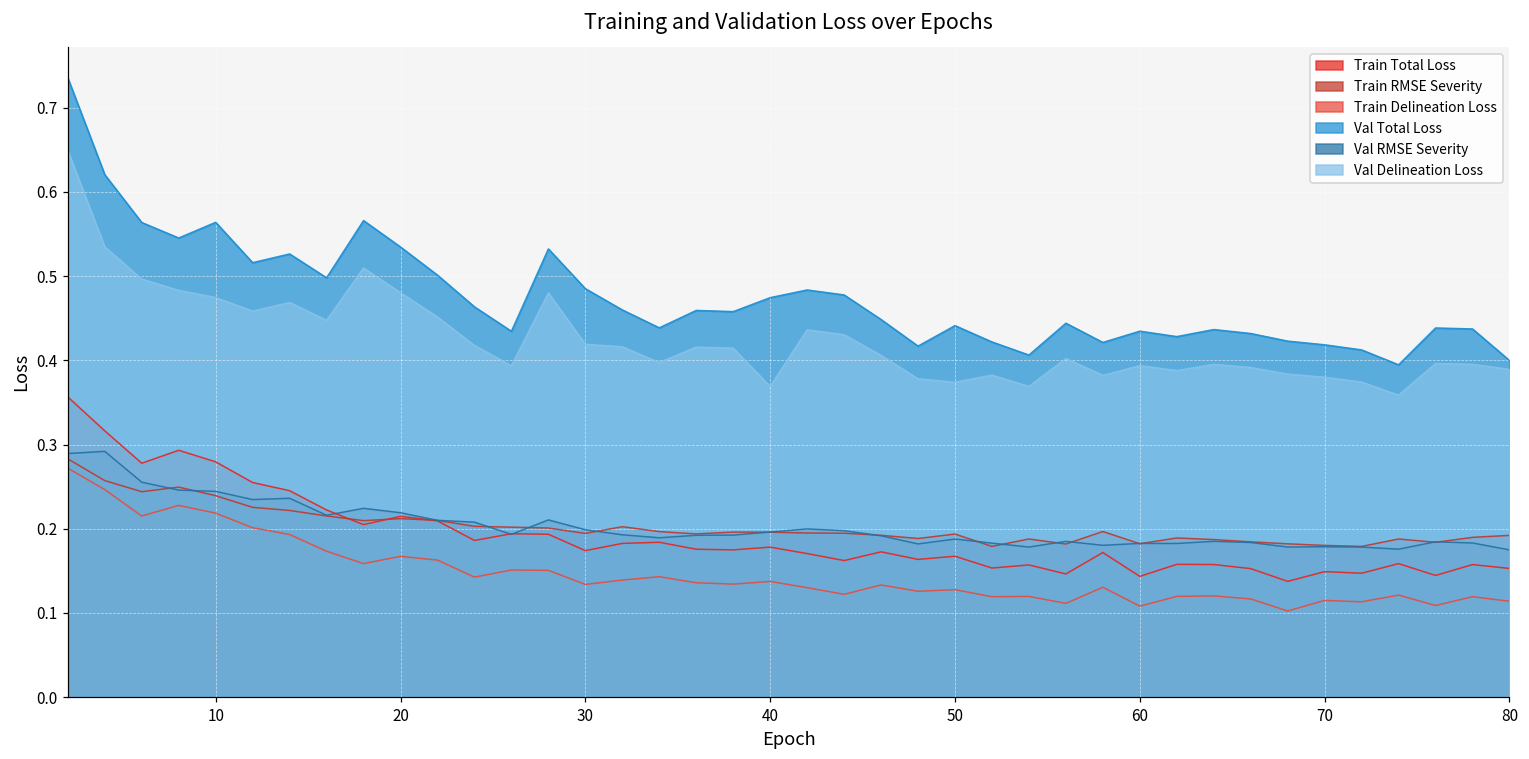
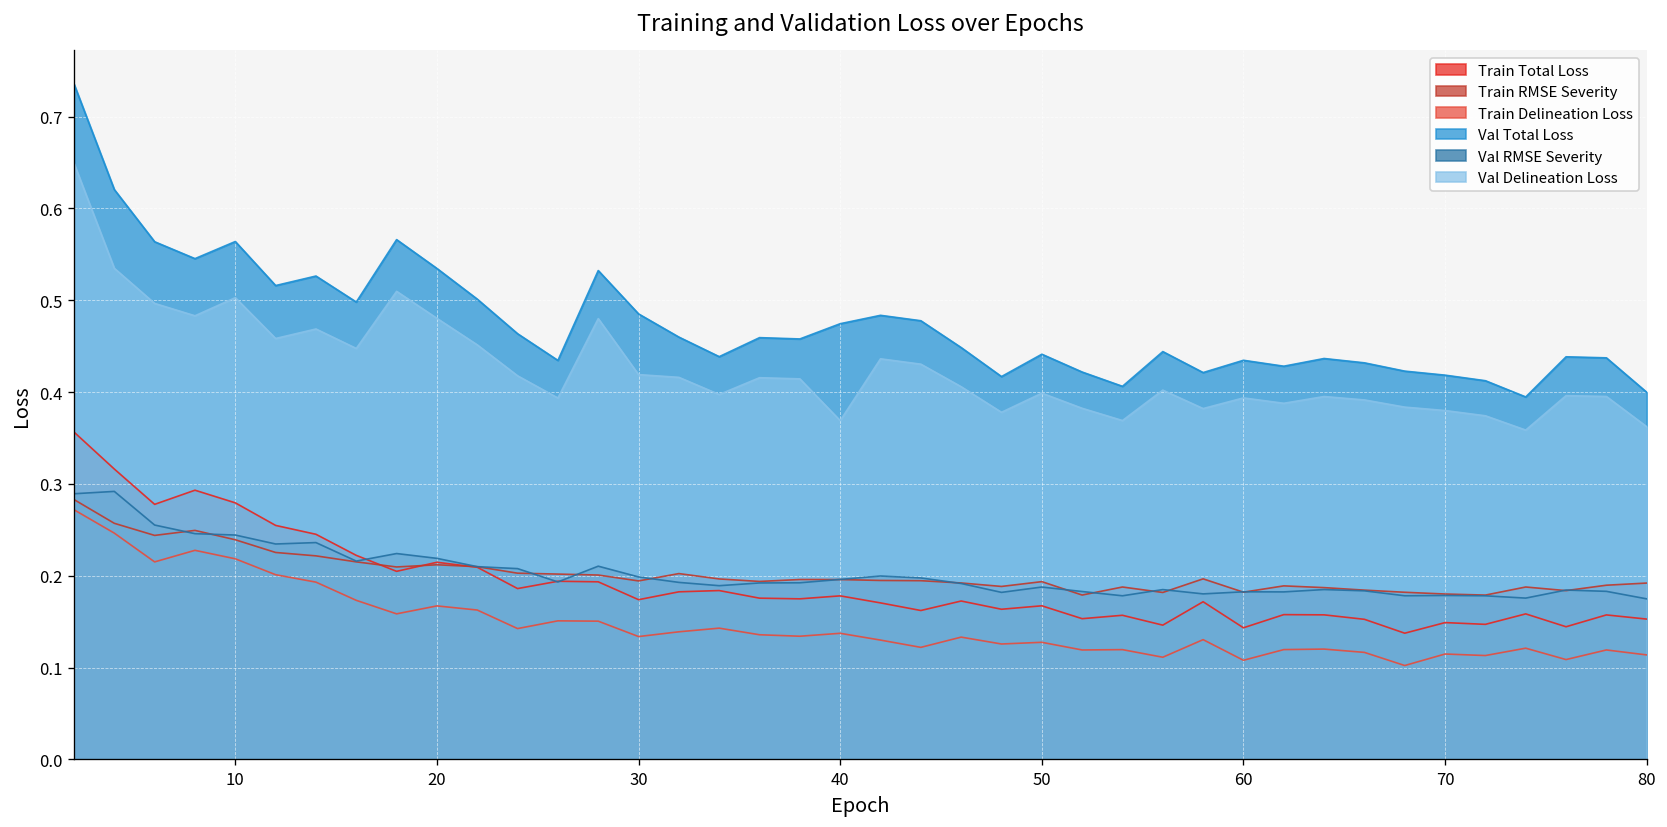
  {
    "Val Delineation Loss": {
-     "10": 0.47,
+     "10": 0.50,
      "20": 0.48,
      "30": 0.42,
      "40": 0.37,
-     "50": 0.37,
+     "50": 0.40,
      "60": 0.39,
      "70": 0.38,
-     "80": 0.39
+     "80": 0.36
    }
  }
